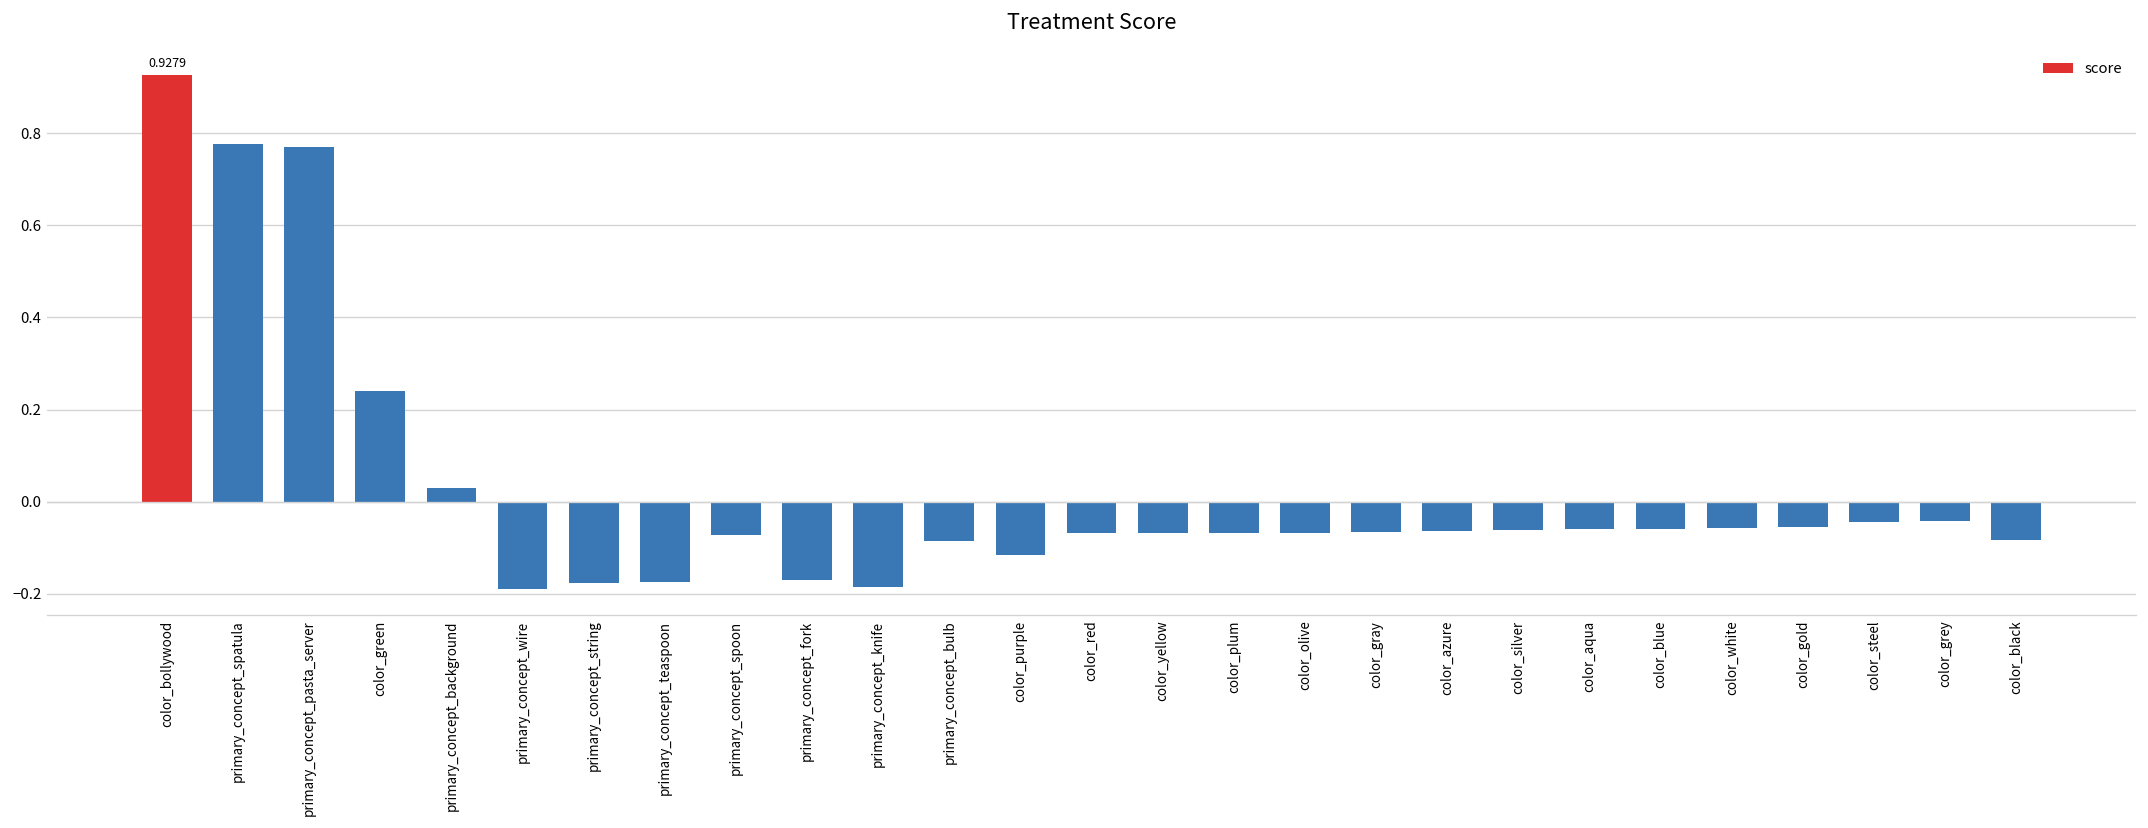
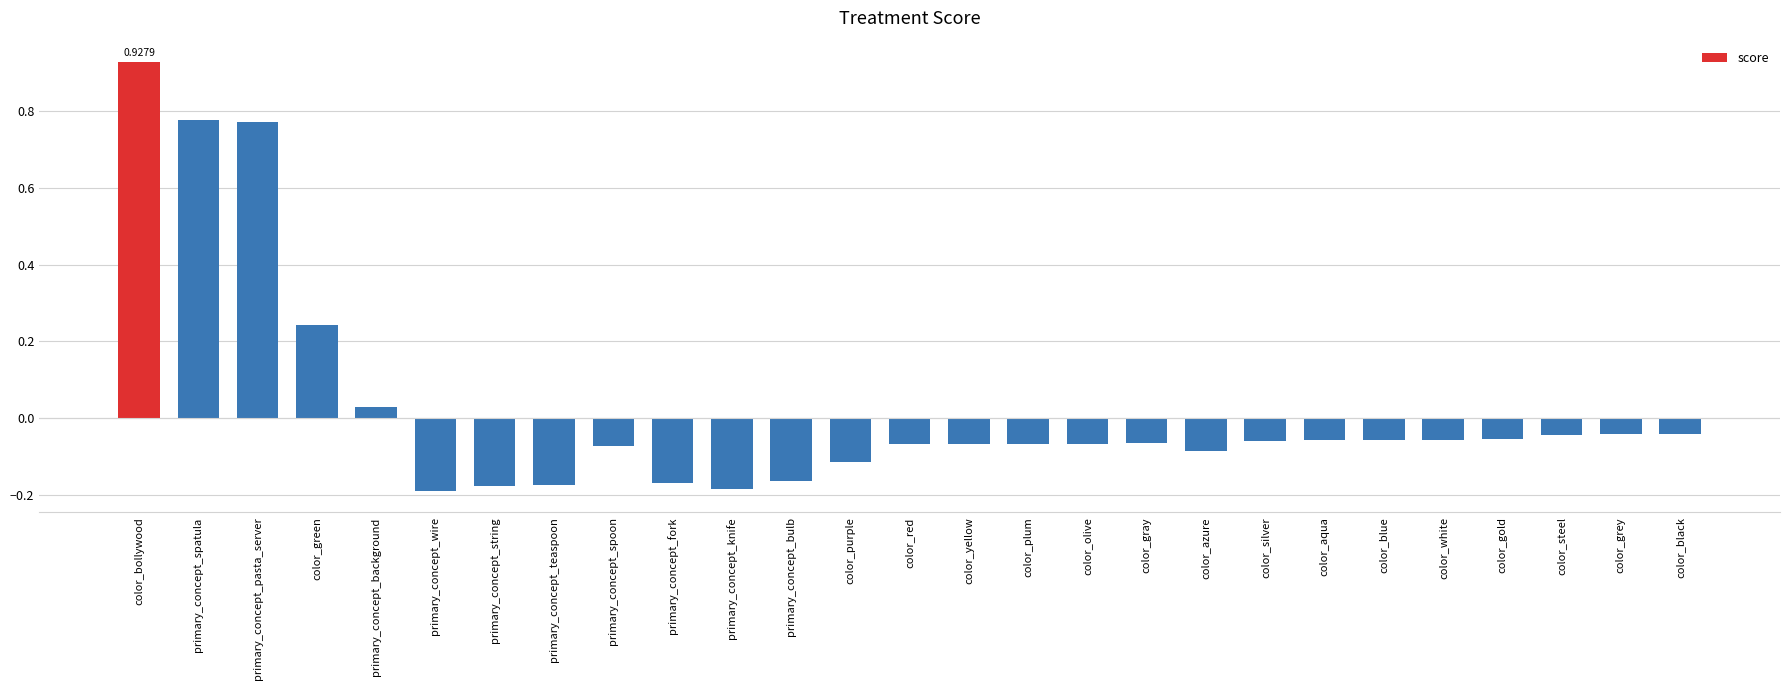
  {
    "primary_concept_spatula": 0.78,
    "primary_concept_pasta_server": 0.77,
    "color_green": 0.24,
    "primary_concept_background": 0.03,
    "primary_concept_wire": -0.19,
    "primary_concept_string": -0.18,
    "primary_concept_teaspoon": -0.17,
    "primary_concept_spoon": -0.07,
    "primary_concept_fork": -0.17,
    "primary_concept_knife": -0.19,
-   "primary_concept_bulb": -0.09,
+   "primary_concept_bulb": -0.16,
    "color_purple": -0.12,
    "color_red": -0.07,
    "color_yellow": -0.07,
    "color_plum": -0.07,
    "color_olive": -0.07,
    "color_gray": -0.07,
-   "color_azure": -0.06,
+   "color_azure": -0.09,
    "color_silver": -0.06,
    "color_aqua": -0.06,
    "color_blue": -0.06,
    "color_white": -0.06,
    "color_gold": -0.06,
    "color_steel": -0.04,
    "color_grey": -0.04,
-   "color_black": -0.08
+   "color_black": -0.04
  }
